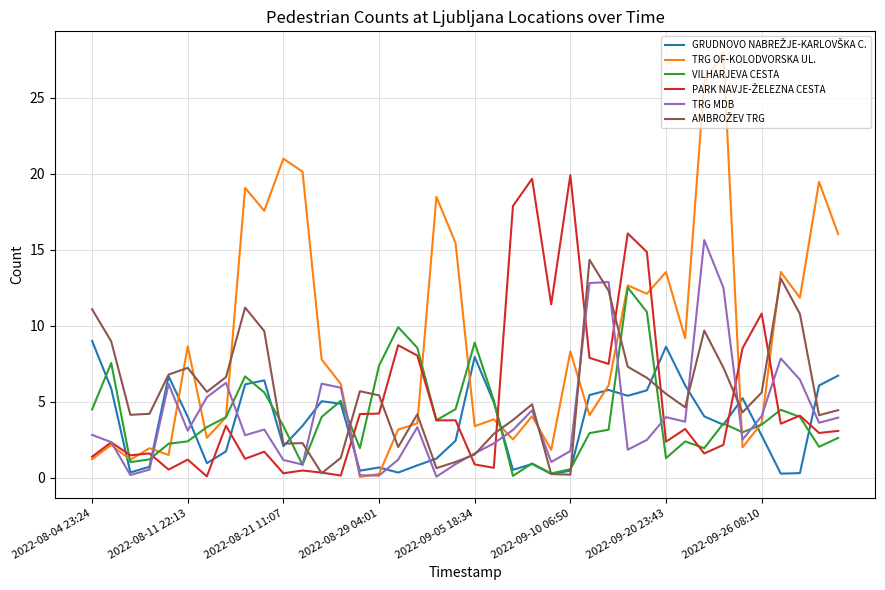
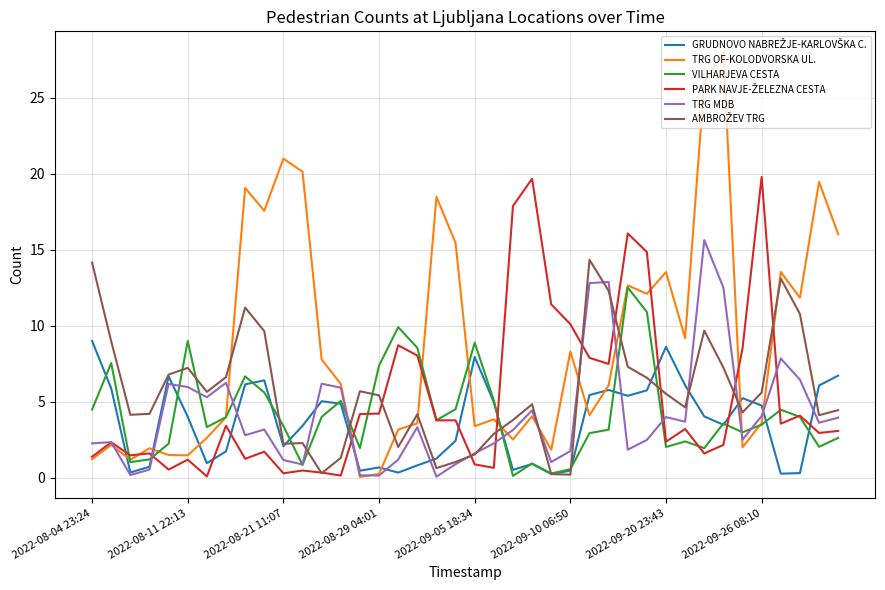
  {
    "GRUDNOVO NABREŽJE-KARLOVŠKA C.": {
      "2022-08-04 23:24": 9.0,
      "2022-08-11 22:13": 4.0,
      "2022-08-29 04:01": 0.7,
      "2022-09-05 18:34": 7.9,
      "2022-09-20 23:43": 8.6,
-     "2022-09-26 08:10": 2.8
+     "2022-09-26 08:10": 4.7
    },
    "TRG OF-KOLODVORSKA UL.": {
-     "2022-08-11 22:13": 8.6,
+     "2022-08-11 22:13": 1.5,
      "2022-08-21 11:07": 21.0,
      "2022-09-05 18:34": 3.4,
      "2022-09-10 06:50": 8.3,
      "2022-09-20 23:43": 13.5
    },
    "VILHARJEVA CESTA": {
      "2022-08-04 23:24": 4.5,
-     "2022-08-11 22:13": 2.4,
+     "2022-08-11 22:13": 9.0,
      "2022-08-21 11:07": 3.4,
      "2022-08-29 04:01": 7.4,
      "2022-09-05 18:34": 8.9,
-     "2022-09-20 23:43": 1.3
+     "2022-09-20 23:43": 2.0
    },
    "PARK NAVJE-ŽELEZNA CESTA": {
      "2022-08-11 22:13": 1.2,
      "2022-08-21 11:07": 0.3,
      "2022-08-29 04:01": 4.2,
      "2022-09-05 18:34": 0.9,
-     "2022-09-10 06:50": 19.9,
+     "2022-09-10 06:50": 10.1,
      "2022-09-20 23:43": 2.4,
-     "2022-09-26 08:10": 10.8
+     "2022-09-26 08:10": 19.8
    },
    "TRG MDB": {
-     "2022-08-04 23:24": 2.8,
-     "2022-08-11 22:13": 3.1,
+     "2022-08-04 23:24": 2.3,
+     "2022-08-11 22:13": 6.0,
      "2022-08-21 11:07": 1.2,
      "2022-09-10 06:50": 1.7,
      "2022-09-20 23:43": 4.0,
      "2022-09-26 08:10": 4.0
    },
    "AMBROŽEV TRG": {
-     "2022-08-04 23:24": 11.1,
+     "2022-08-04 23:24": 14.1,
      "2022-08-11 22:13": 7.2,
      "2022-08-29 04:01": 5.4,
      "2022-09-10 06:50": 0.2,
      "2022-09-20 23:43": 5.5,
      "2022-09-26 08:10": 5.6
    }
  }
